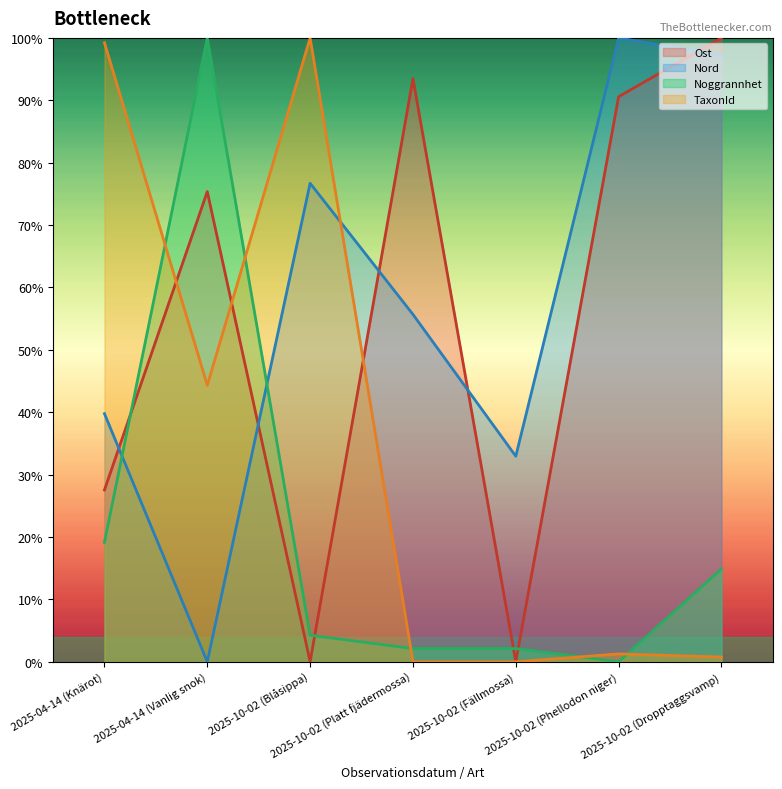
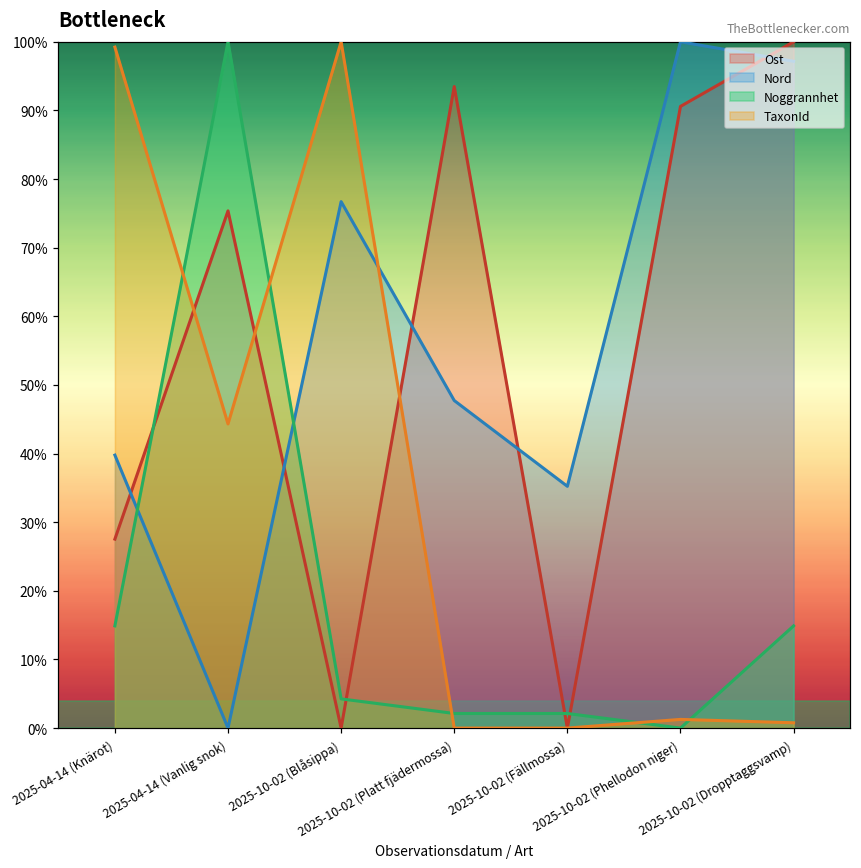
  {
    "Nord": {
      "2025-04-14 (Knärot)": "40%",
      "2025-10-02 (Blåsippa)": "77%",
-     "2025-10-02 (Platt fjädermossa)": "56%",
-     "2025-10-02 (Fällmossa)": "33%",
+     "2025-10-02 (Platt fjädermossa)": "48%",
+     "2025-10-02 (Fällmossa)": "35%",
      "2025-10-02 (Phellodon niger)": "100%"
    },
    "Noggrannhet": {
-     "2025-04-14 (Knärot)": "19%",
+     "2025-04-14 (Knärot)": "15%",
      "2025-04-14 (Vanlig snok)": "100%",
      "2025-10-02 (Blåsippa)": "4%",
      "2025-10-02 (Dropptaggsvamp)": "15%"
    }
  }
